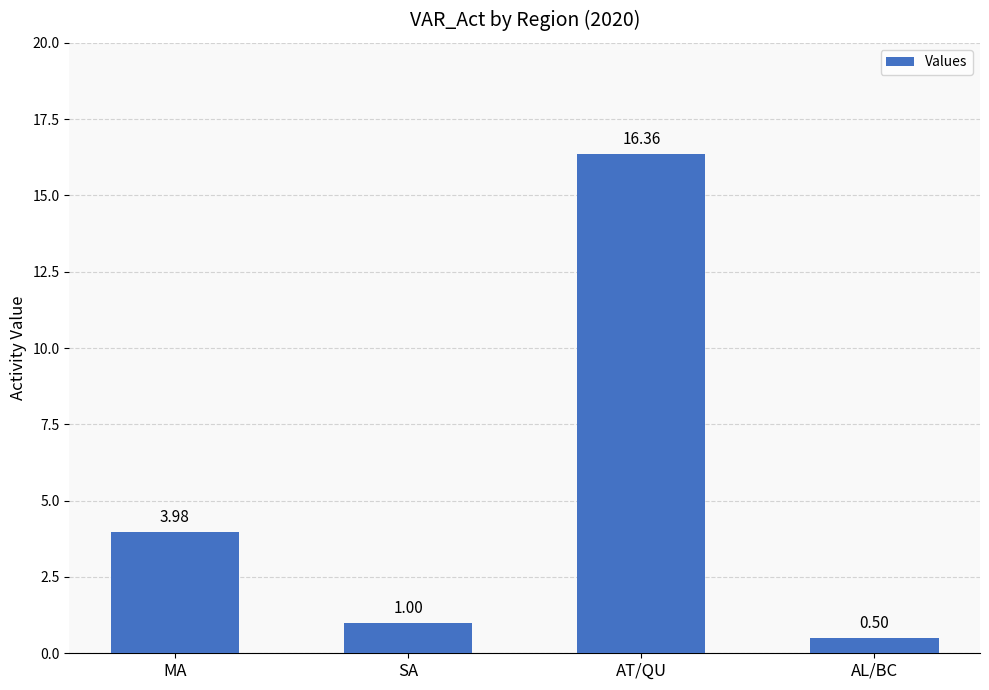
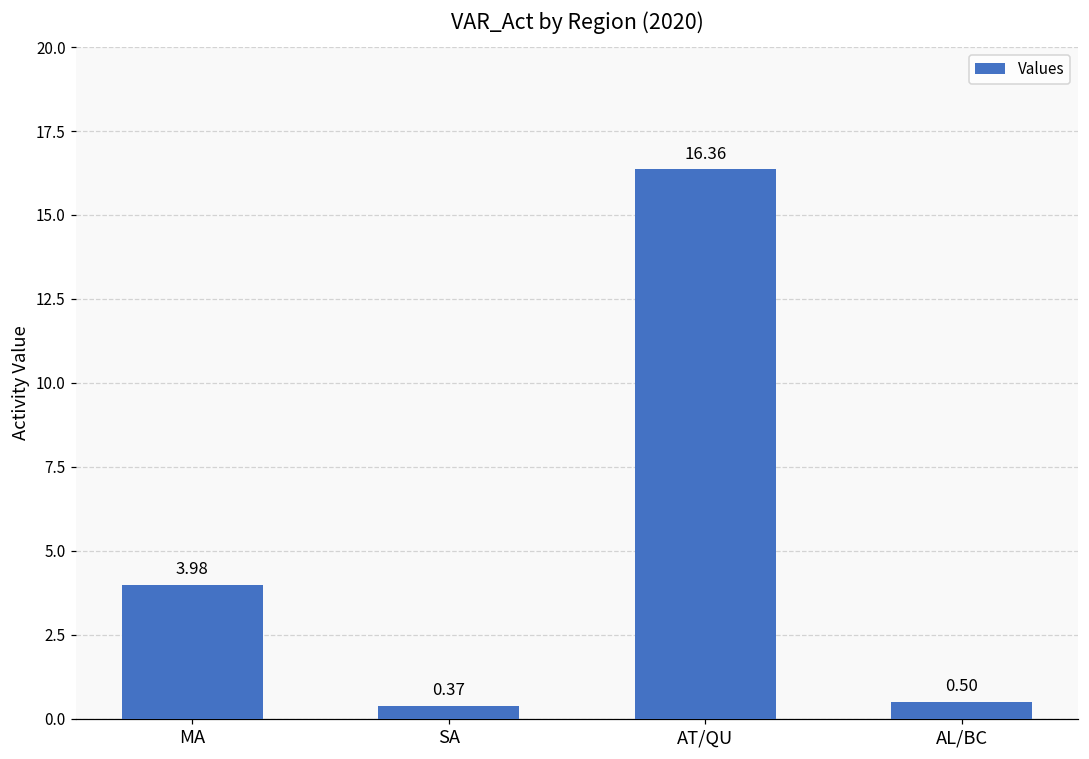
  {
    "MA": 3.98,
-   "SA": 1.00,
+   "SA": 0.37,
    "AT/QU": 16.36,
    "AL/BC": 0.50
  }
